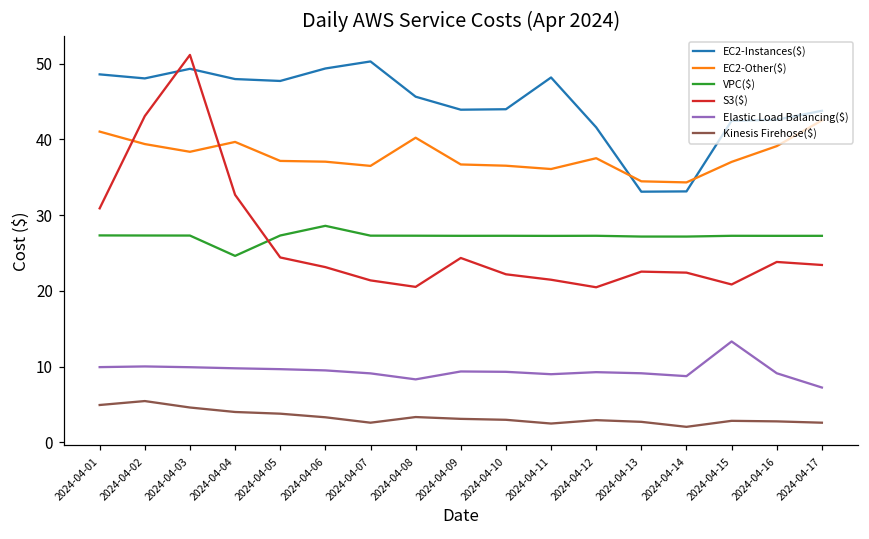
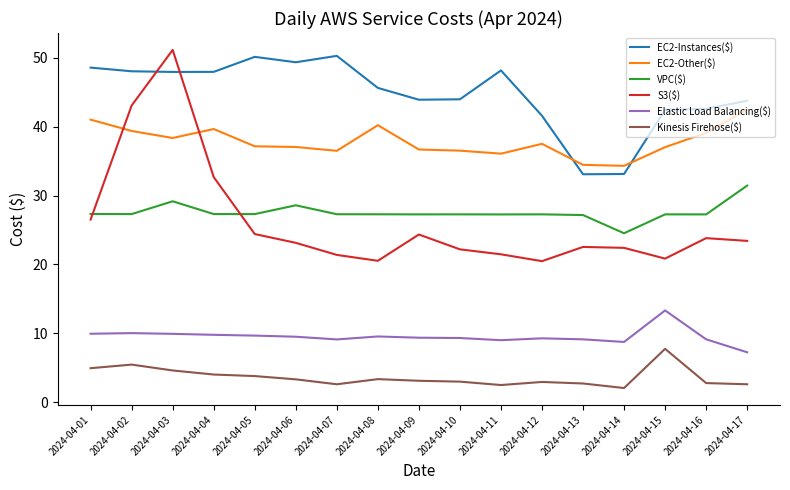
  {
    "EC2-Instances($)": {
      "2024-04-01": 49,
      "2024-04-02": 48,
-     "2024-04-03": 49,
+     "2024-04-03": 48,
      "2024-04-04": 48,
-     "2024-04-05": 48,
+     "2024-04-05": 50,
      "2024-04-06": 49,
      "2024-04-07": 50,
      "2024-04-08": 46,
      "2024-04-09": 44,
      "2024-04-10": 44,
      "2024-04-11": 48,
      "2024-04-12": 42,
      "2024-04-13": 33,
      "2024-04-14": 33
    },
    "EC2-Other($)": {
      "2024-04-01": 41,
      "2024-04-02": 39,
      "2024-04-03": 38,
      "2024-04-04": 40,
      "2024-04-05": 37,
      "2024-04-06": 37,
      "2024-04-07": 36,
      "2024-04-08": 40,
      "2024-04-09": 37,
      "2024-04-10": 37,
      "2024-04-11": 36,
      "2024-04-12": 38,
      "2024-04-13": 34,
      "2024-04-14": 34,
      "2024-04-15": 37
    },
    "VPC($)": {
      "2024-04-01": 27,
      "2024-04-02": 27,
-     "2024-04-03": 27,
-     "2024-04-04": 25,
+     "2024-04-03": 29,
+     "2024-04-04": 27,
      "2024-04-05": 27,
      "2024-04-06": 29,
      "2024-04-07": 27,
      "2024-04-08": 27,
      "2024-04-09": 27,
      "2024-04-10": 27,
      "2024-04-11": 27,
      "2024-04-12": 27,
      "2024-04-13": 27,
-     "2024-04-14": 27,
+     "2024-04-14": 25,
      "2024-04-15": 27,
      "2024-04-16": 27,
-     "2024-04-17": 27
+     "2024-04-17": 31
    },
    "S3($)": {
-     "2024-04-01": 31,
+     "2024-04-01": 27,
      "2024-04-02": 43,
      "2024-04-03": 51,
      "2024-04-04": 33,
      "2024-04-05": 24,
      "2024-04-06": 23,
      "2024-04-07": 21,
      "2024-04-08": 21,
      "2024-04-09": 24,
      "2024-04-10": 22,
      "2024-04-11": 21,
      "2024-04-12": 20,
      "2024-04-13": 23,
      "2024-04-14": 22,
      "2024-04-15": 21,
      "2024-04-16": 24,
      "2024-04-17": 23
    },
    "Elastic Load Balancing($)": {
      "2024-04-01": 10,
      "2024-04-02": 10,
      "2024-04-03": 10,
      "2024-04-04": 10,
      "2024-04-05": 10,
      "2024-04-06": 9,
      "2024-04-07": 9,
-     "2024-04-08": 8,
+     "2024-04-08": 10,
      "2024-04-09": 9,
      "2024-04-10": 9,
      "2024-04-11": 9,
      "2024-04-12": 9,
      "2024-04-13": 9,
      "2024-04-14": 9,
      "2024-04-15": 13,
      "2024-04-16": 9,
      "2024-04-17": 7
    },
    "Kinesis Firehose($)": {
      "2024-04-01": 5,
      "2024-04-02": 5,
      "2024-04-03": 5,
      "2024-04-04": 4,
      "2024-04-05": 4,
      "2024-04-06": 3,
      "2024-04-07": 3,
      "2024-04-08": 3,
      "2024-04-09": 3,
      "2024-04-10": 3,
      "2024-04-11": 2,
      "2024-04-12": 3,
      "2024-04-13": 3,
      "2024-04-14": 2,
-     "2024-04-15": 3,
+     "2024-04-15": 8,
      "2024-04-16": 3,
      "2024-04-17": 3
    }
  }
